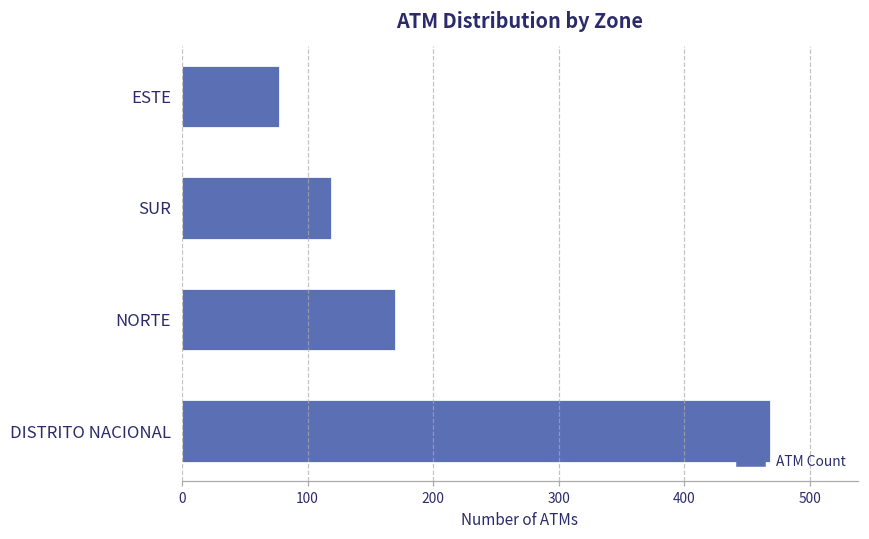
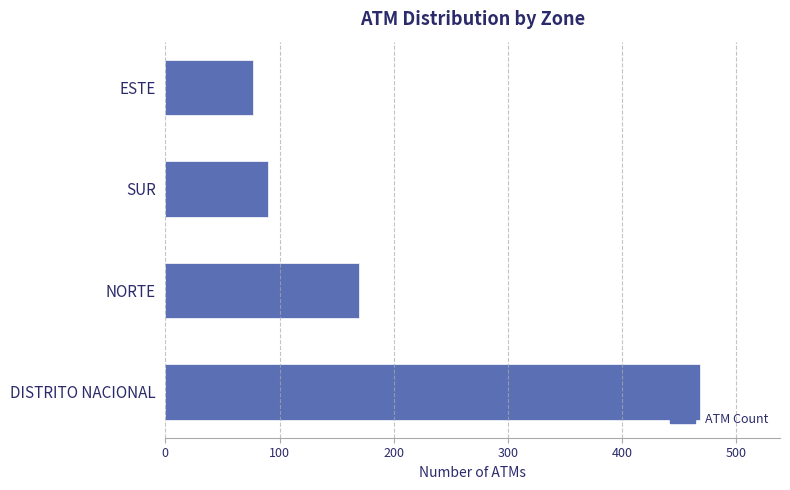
  {
    "ESTE": 77,
-   "SUR": 119,
+   "SUR": 90,
    "NORTE": 170,
    "DISTRITO NACIONAL": 468
  }
